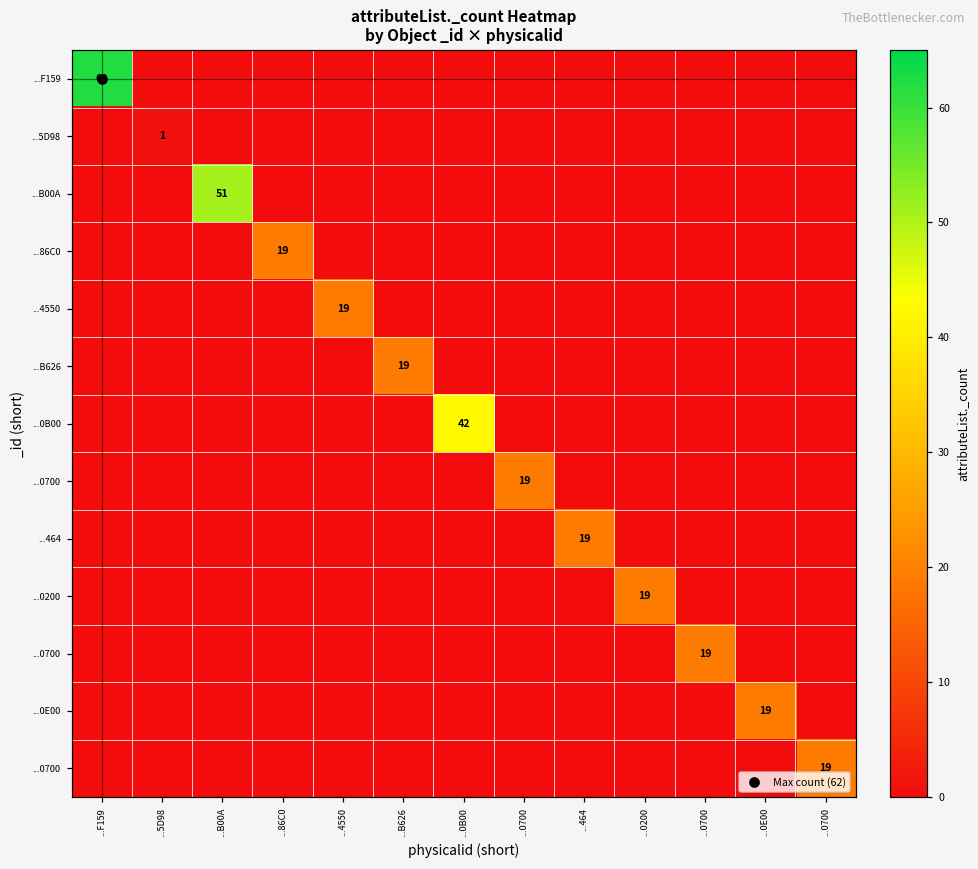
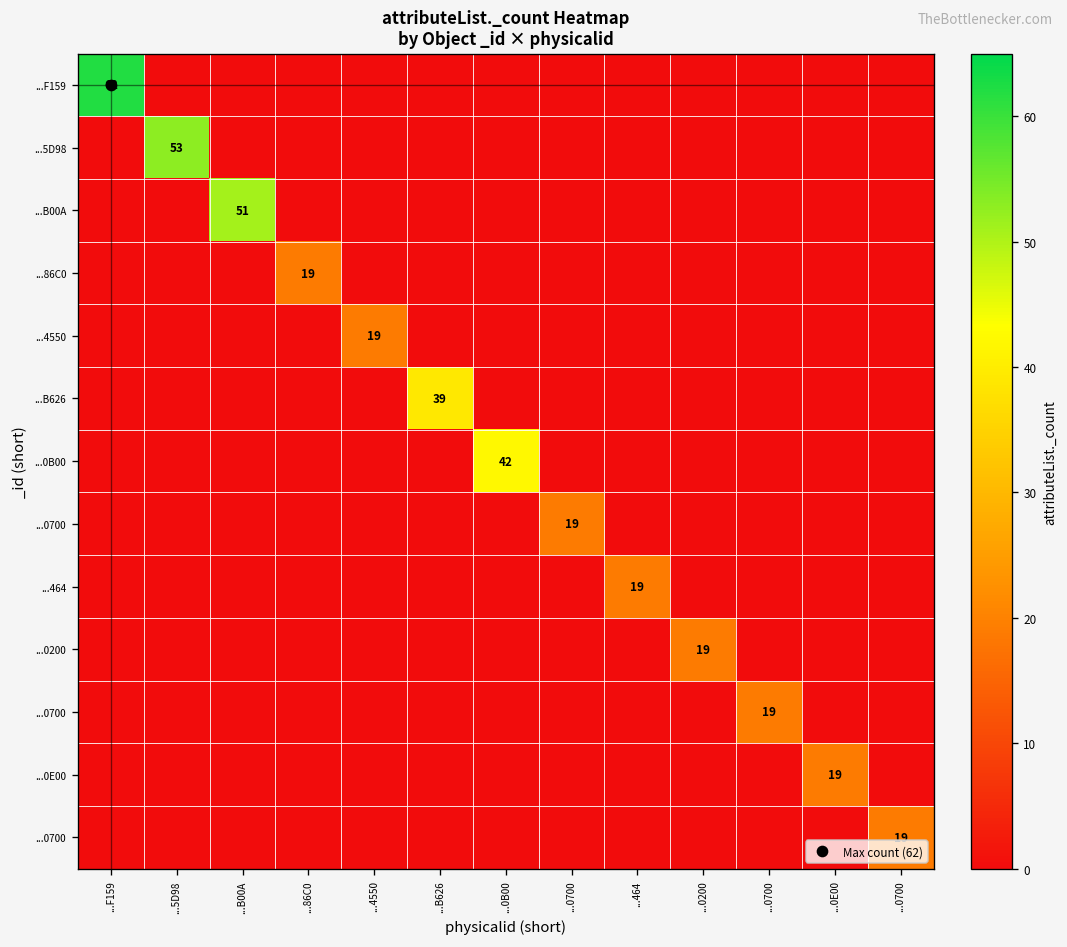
  {
    "...5D98": {
-     "...5D98": 1
+     "...5D98": 53
    },
    "...B00A": {
      "...B00A": 51
    },
    "...86C0": {
      "...86C0": 19
    },
    "...4550": {
      "...4550": 19
    },
    "...B626": {
-     "...B626": 19
+     "...B626": 39
    },
    "...0B00": {
      "...0B00": 42
    },
    "...464": {
      "...464": 19
    },
    "...0200": {
      "...0200": 19
    },
    "...0E00": {
      "...0E00": 19
    }
  }
